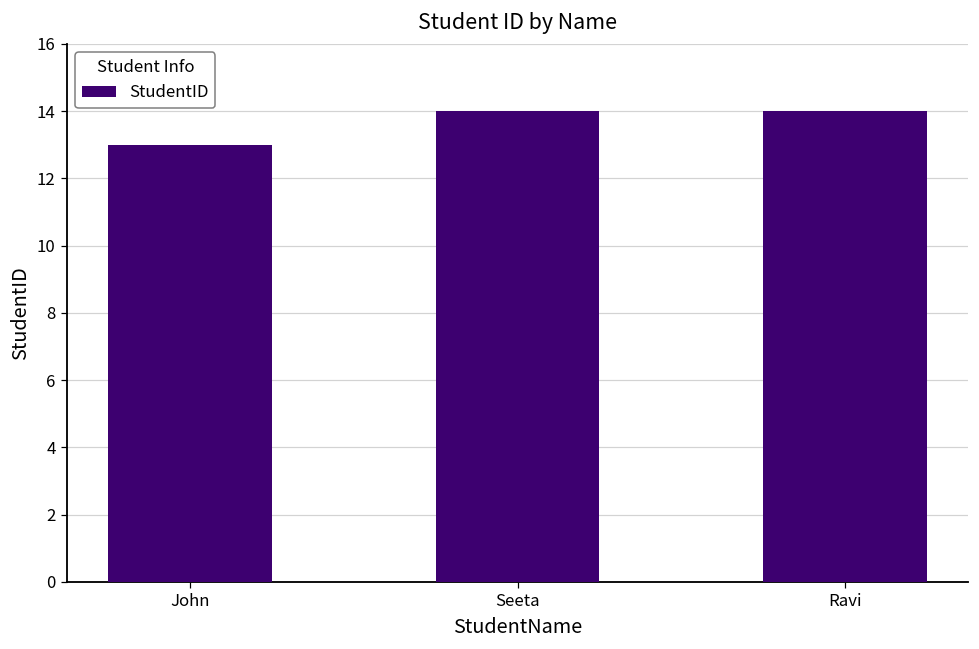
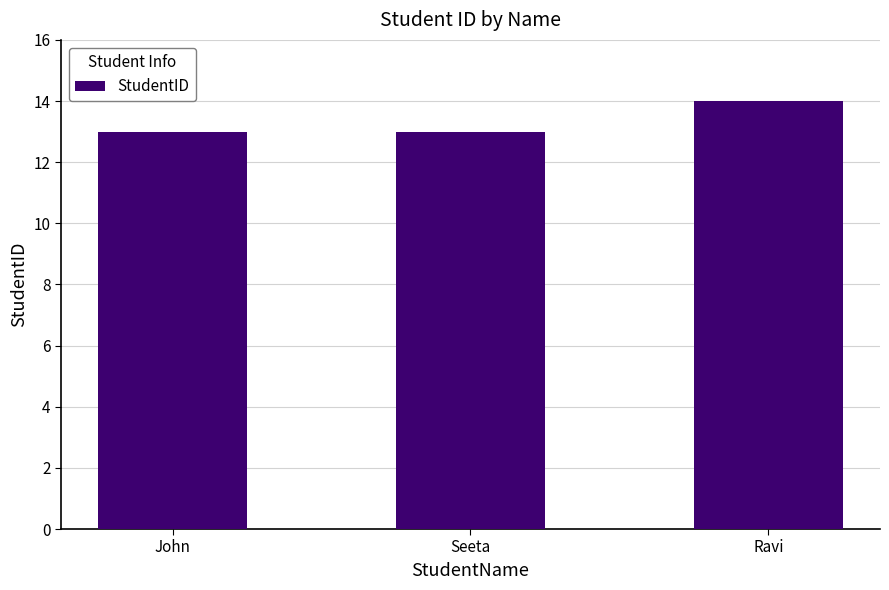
  {
    "John": 13,
-   "Seeta": 14,
+   "Seeta": 13,
    "Ravi": 14
  }
